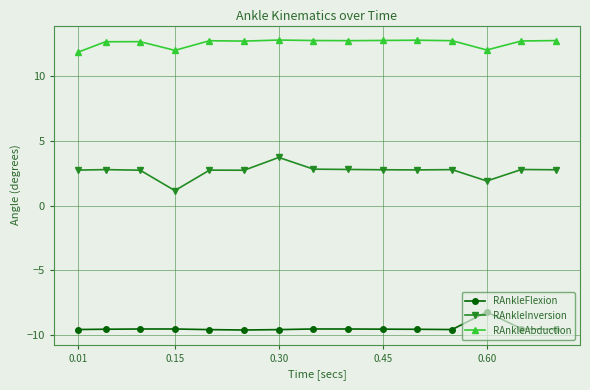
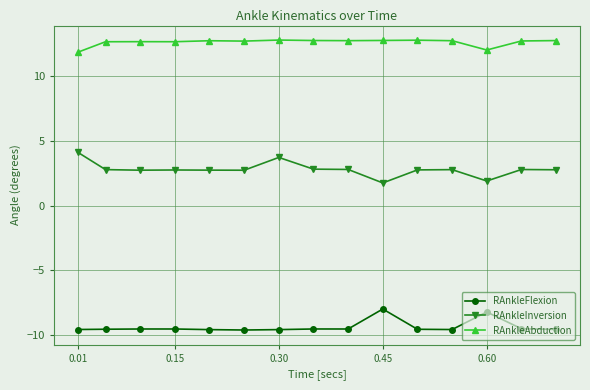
  {
    "RAnkleFlexion": {
      "0.01": -9.6,
      "0.15": -9.6,
      "0.30": -9.6,
-     "0.45": -9.6
+     "0.45": -8.0
    },
    "RAnkleInversion": {
-     "0.01": 2.7,
-     "0.15": 1.2,
+     "0.01": 4.1,
+     "0.15": 2.8,
      "0.30": 3.7,
-     "0.45": 2.8,
+     "0.45": 1.8,
      "0.60": 1.9
    },
    "RAnkleAbduction": {
      "0.01": 11.9,
-     "0.15": 12.0,
+     "0.15": 12.7,
      "0.30": 12.8,
      "0.45": 12.8,
      "0.60": 12.1
    }
  }
